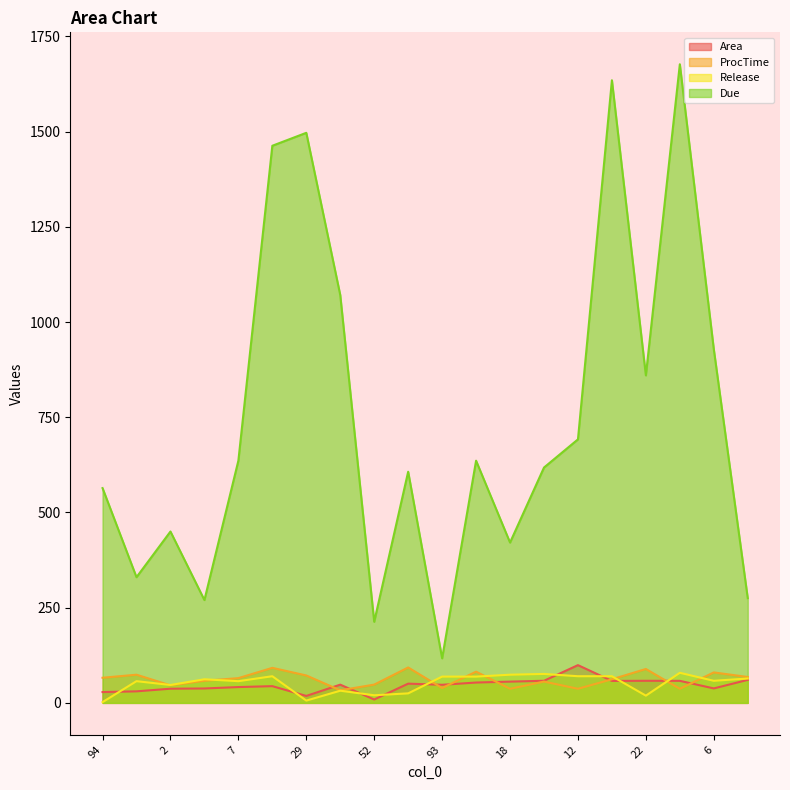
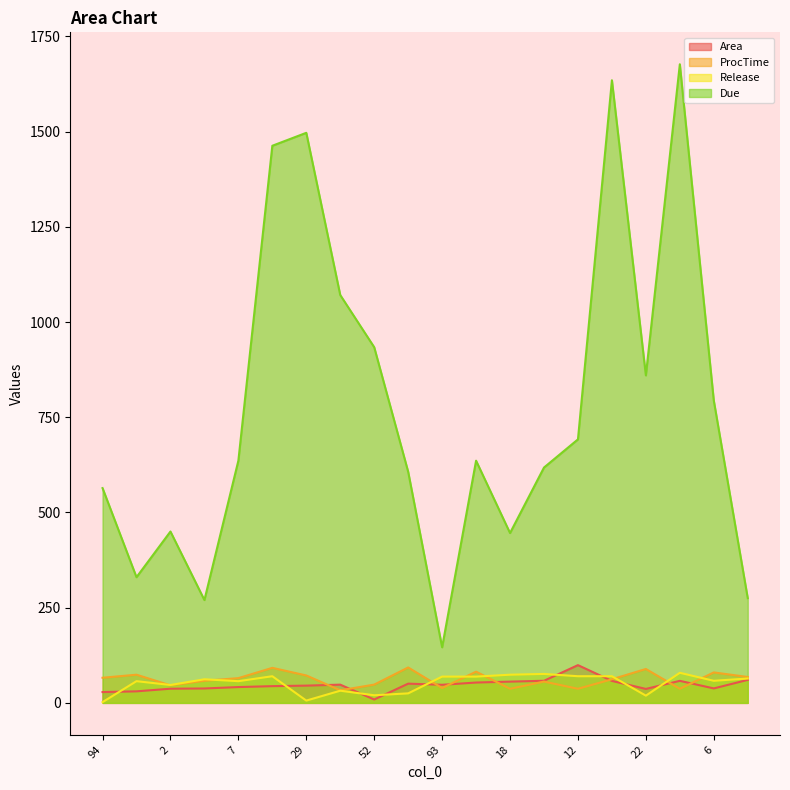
  {
    "Area": {
      "94": 30,
      "2": 40,
-     "29": 20,
+     "29": 50,
      "52": 10,
      "93": 50,
      "18": 60,
      "12": 100,
-     "22": 60,
+     "22": 40,
      "6": 40
    },
    "Due": {
      "94": 560,
      "2": 450,
      "29": 1500,
-     "52": 210,
-     "93": 120,
-     "18": 420,
+     "52": 930,
+     "93": 150,
+     "18": 450,
      "12": 690,
      "22": 860,
-     "6": 930
+     "6": 790
    }
  }
